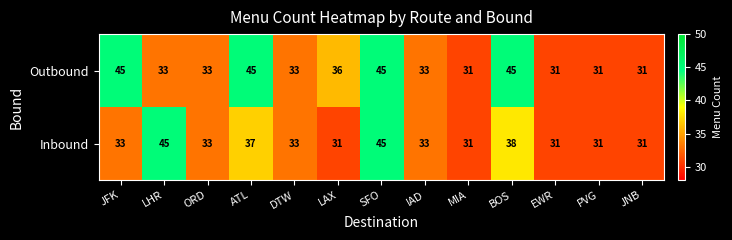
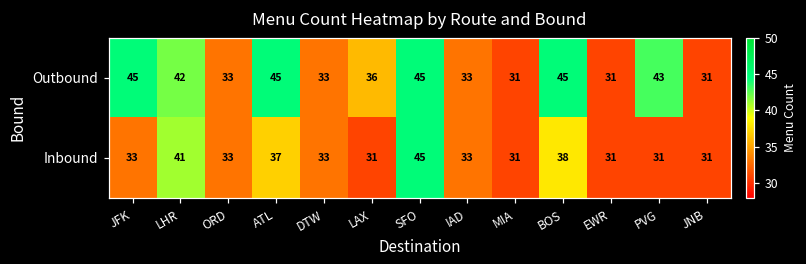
  {
    "Outbound": {
      "JFK": 45,
-     "LHR": 33,
+     "LHR": 42,
      "ORD": 33,
      "ATL": 45,
      "DTW": 33,
      "LAX": 36,
      "SFO": 45,
      "IAD": 33,
      "MIA": 31,
      "BOS": 45,
      "EWR": 31,
-     "PVG": 31,
+     "PVG": 43,
      "JNB": 31
    },
    "Inbound": {
      "JFK": 33,
-     "LHR": 45,
+     "LHR": 41,
      "ORD": 33,
      "ATL": 37,
      "DTW": 33,
      "LAX": 31,
      "SFO": 45,
      "IAD": 33,
      "MIA": 31,
      "BOS": 38,
      "EWR": 31,
      "PVG": 31,
      "JNB": 31
    }
  }
